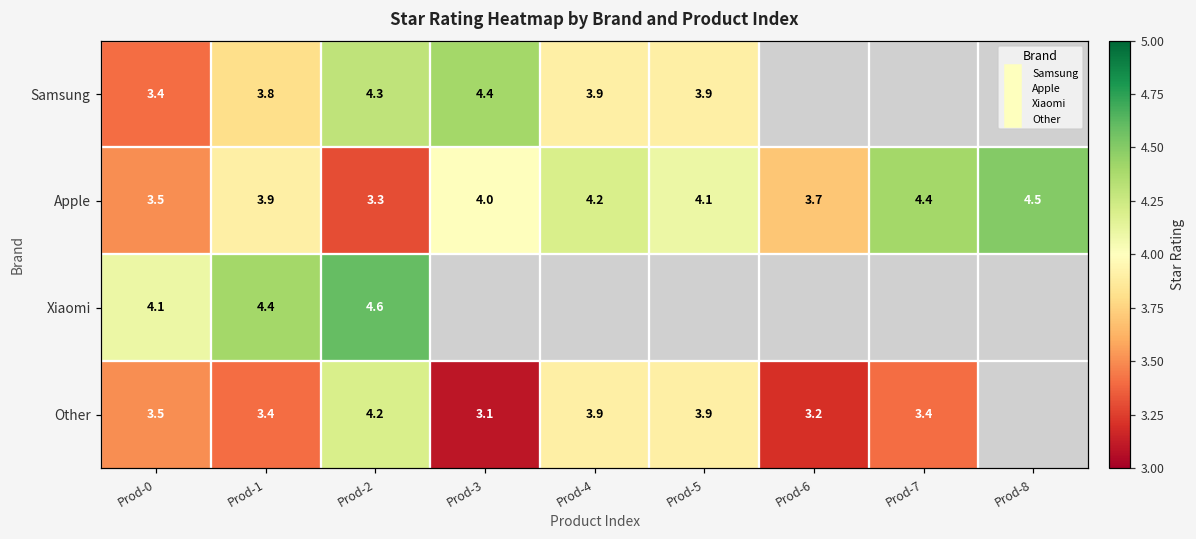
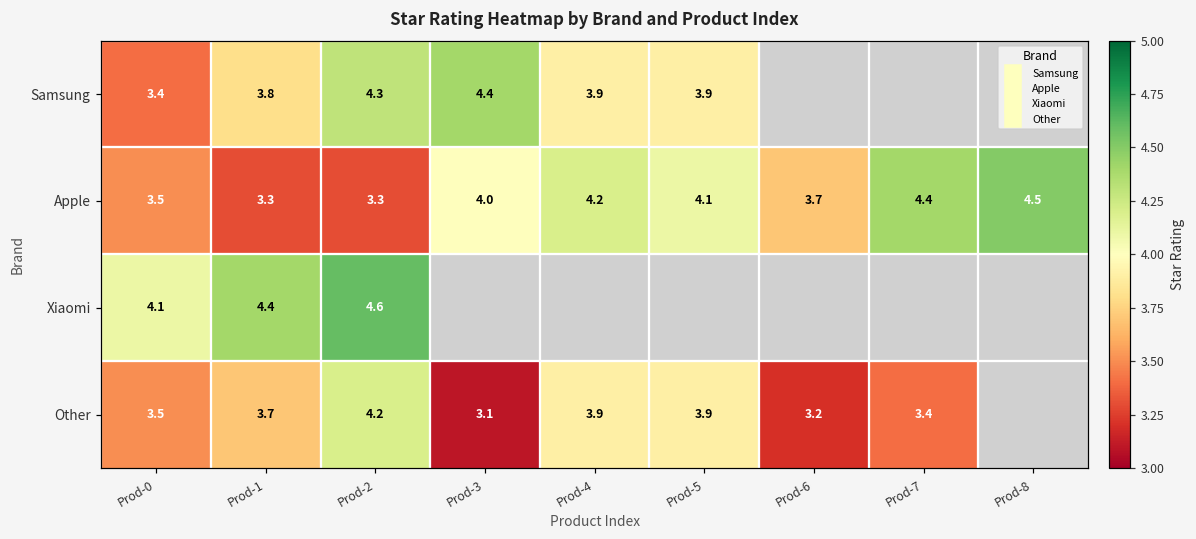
  {
    "Samsung": {
      "Prod-0": 3.4,
      "Prod-1": 3.8,
      "Prod-2": 4.3,
      "Prod-3": 4.4,
      "Prod-4": 3.9,
      "Prod-5": 3.9
    },
    "Apple": {
      "Prod-0": 3.5,
-     "Prod-1": 3.9,
+     "Prod-1": 3.3,
      "Prod-2": 3.3,
      "Prod-3": 4.0,
      "Prod-4": 4.2,
      "Prod-5": 4.1,
      "Prod-6": 3.7,
      "Prod-7": 4.4,
      "Prod-8": 4.5
    },
    "Xiaomi": {
      "Prod-0": 4.1,
      "Prod-1": 4.4,
      "Prod-2": 4.6
    },
    "Other": {
      "Prod-0": 3.5,
-     "Prod-1": 3.4,
+     "Prod-1": 3.7,
      "Prod-2": 4.2,
      "Prod-3": 3.1,
      "Prod-4": 3.9,
      "Prod-5": 3.9,
      "Prod-6": 3.2,
      "Prod-7": 3.4
    }
  }
